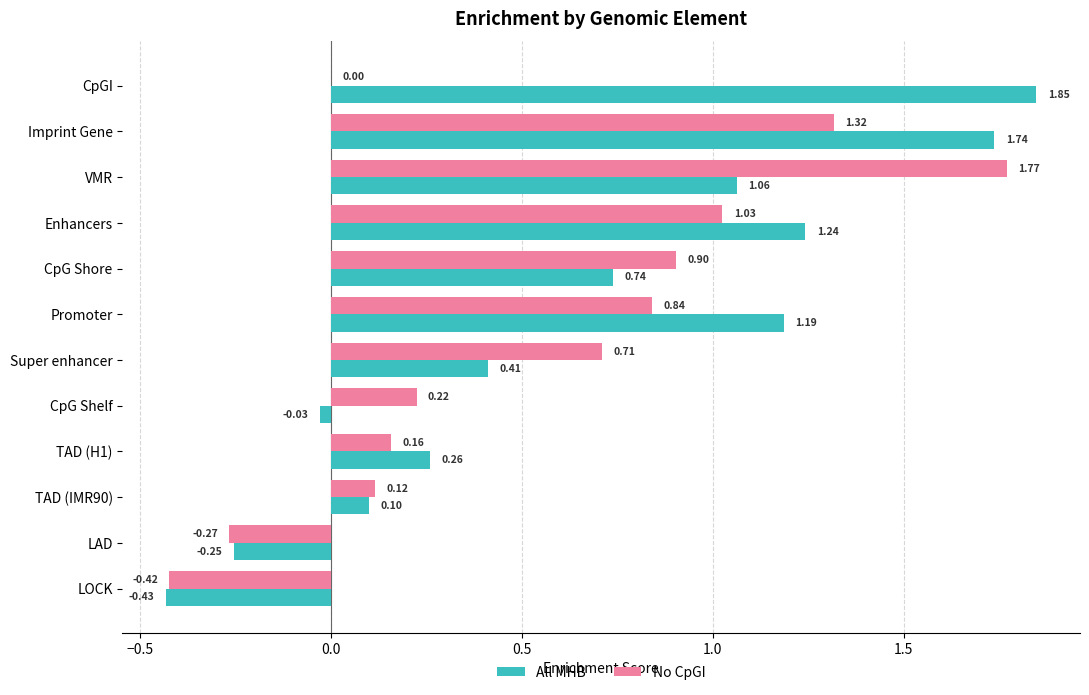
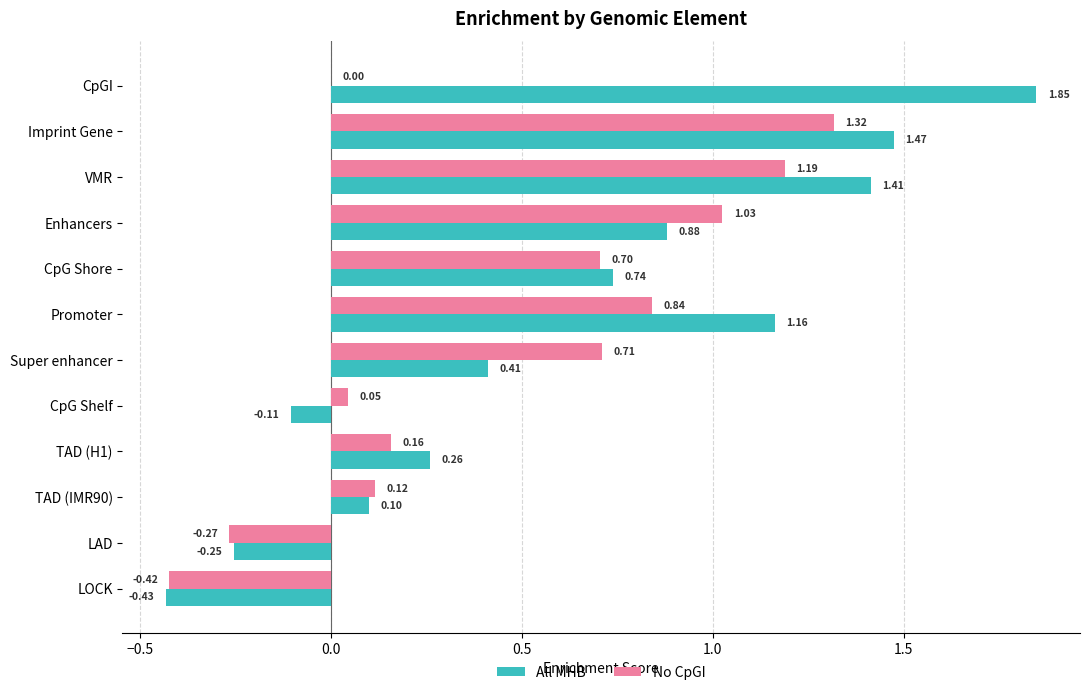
  {
    "All MHB": {
      "CpGI": 1.85,
-     "Imprint Gene": 1.74,
-     "VMR": 1.06,
-     "Enhancers": 1.24,
+     "Imprint Gene": 1.47,
+     "VMR": 1.41,
+     "Enhancers": 0.88,
      "CpG Shore": 0.74,
-     "Promoter": 1.19,
+     "Promoter": 1.16,
      "Super enhancer": 0.41,
-     "CpG Shelf": -0.03,
+     "CpG Shelf": -0.11,
      "TAD (H1)": 0.26,
      "TAD (IMR90)": 0.10,
      "LAD": -0.25,
      "LOCK": -0.43
    },
    "No CpGI": {
      "CpGI": 0.00,
      "Imprint Gene": 1.32,
-     "VMR": 1.77,
+     "VMR": 1.19,
      "Enhancers": 1.03,
-     "CpG Shore": 0.90,
+     "CpG Shore": 0.70,
      "Promoter": 0.84,
      "Super enhancer": 0.71,
-     "CpG Shelf": 0.22,
+     "CpG Shelf": 0.05,
      "TAD (H1)": 0.16,
      "TAD (IMR90)": 0.12,
      "LAD": -0.27,
      "LOCK": -0.42
    }
  }
